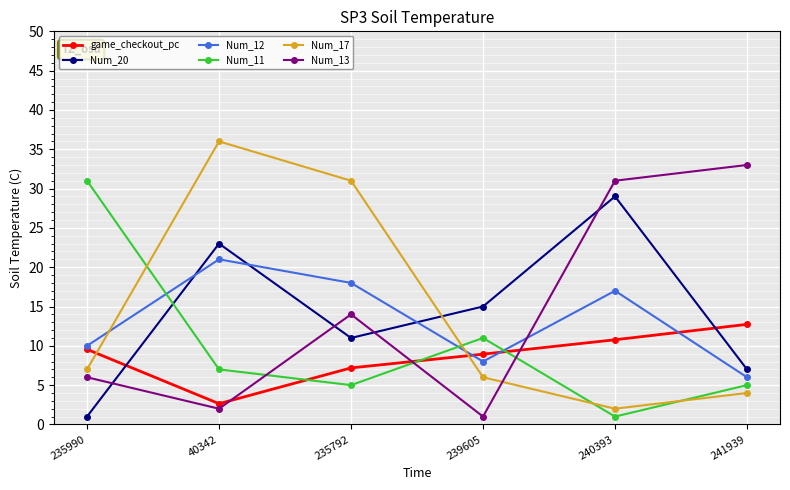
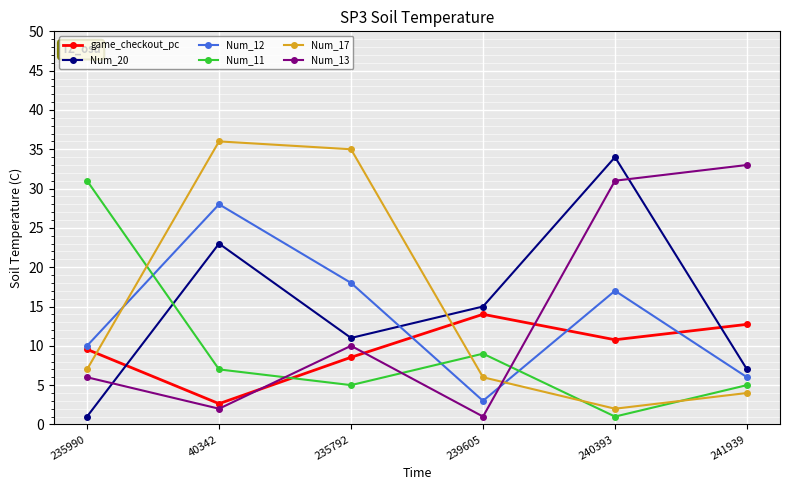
  {
    "game_checkout_pc": {
      "235990": 10,
      "40342": 3,
-     "235792": 7,
-     "239605": 9,
+     "235792": 9,
+     "239605": 14,
      "240393": 11,
      "241939": 13
    },
    "Num_20": {
      "235990": 1,
      "40342": 23,
      "235792": 11,
      "239605": 15,
-     "240393": 29,
+     "240393": 34,
      "241939": 7
    },
    "Num_12": {
      "235990": 10,
-     "40342": 21,
+     "40342": 28,
      "235792": 18,
-     "239605": 8,
+     "239605": 3,
      "240393": 17,
      "241939": 6
    },
    "Num_11": {
      "235990": 31,
      "40342": 7,
      "235792": 5,
-     "239605": 11,
+     "239605": 9,
      "240393": 1,
      "241939": 5
    },
    "Num_17": {
      "235990": 7,
      "40342": 36,
-     "235792": 31,
+     "235792": 35,
      "239605": 6,
      "240393": 2,
      "241939": 4
    },
    "Num_13": {
      "235990": 6,
      "40342": 2,
-     "235792": 14,
+     "235792": 10,
      "239605": 1,
      "240393": 31,
      "241939": 33
    }
  }
